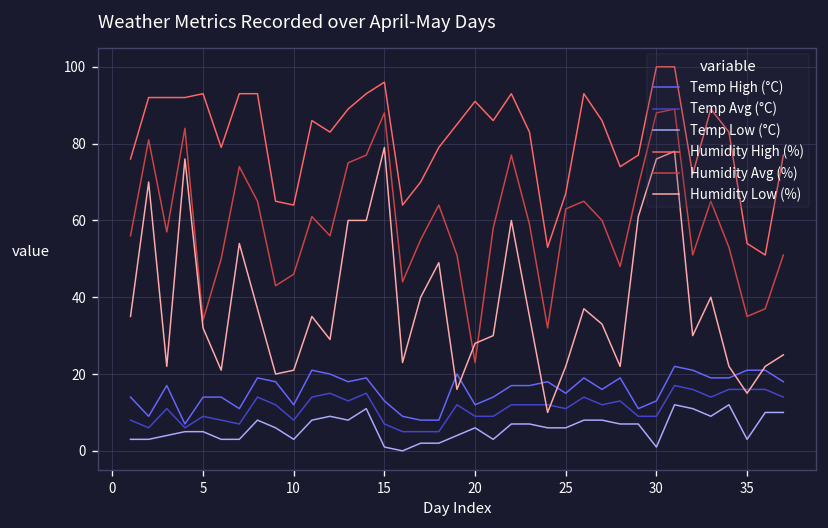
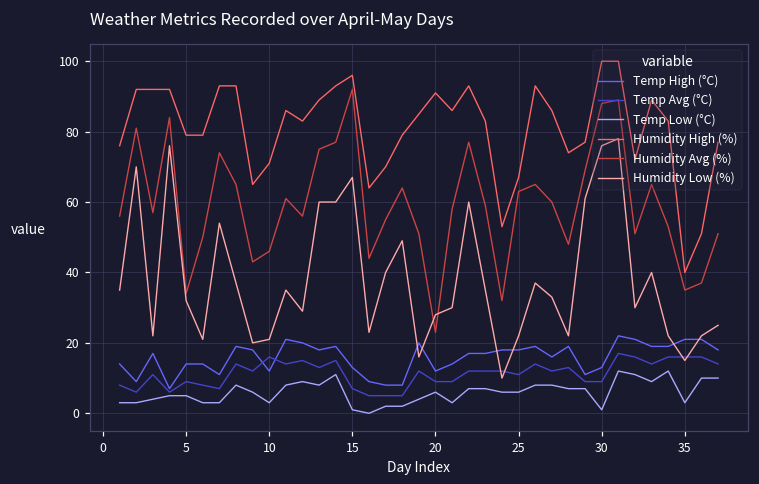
  {
    "Temp High (°C)": {
      "5": 14,
      "10": 12,
      "15": 13,
      "20": 12,
-     "25": 15,
+     "25": 18,
      "30": 13,
      "35": 21
    },
    "Temp Avg (°C)": {
      "5": 9,
-     "10": 8,
+     "10": 16,
      "15": 7,
      "20": 9,
      "25": 11,
      "30": 9,
      "35": 16
    },
    "Temp Low (°C)": {
      "5": 5,
      "10": 3,
      "15": 1,
      "20": 6,
      "25": 6,
      "30": 1,
      "35": 3
    },
    "Humidity High (%)": {
-     "5": 93,
-     "10": 64,
+     "5": 79,
+     "10": 71,
      "15": 96,
      "20": 91,
      "25": 67,
-     "35": 54
+     "35": 40
    },
    "Humidity Avg (%)": {
      "5": 34,
      "10": 46,
-     "15": 88,
+     "15": 92,
      "20": 23,
      "25": 63,
      "35": 35
    },
    "Humidity Low (%)": {
      "5": 32,
      "10": 21,
-     "15": 79,
+     "15": 67,
      "20": 28,
      "25": 22,
      "35": 15
    }
  }
